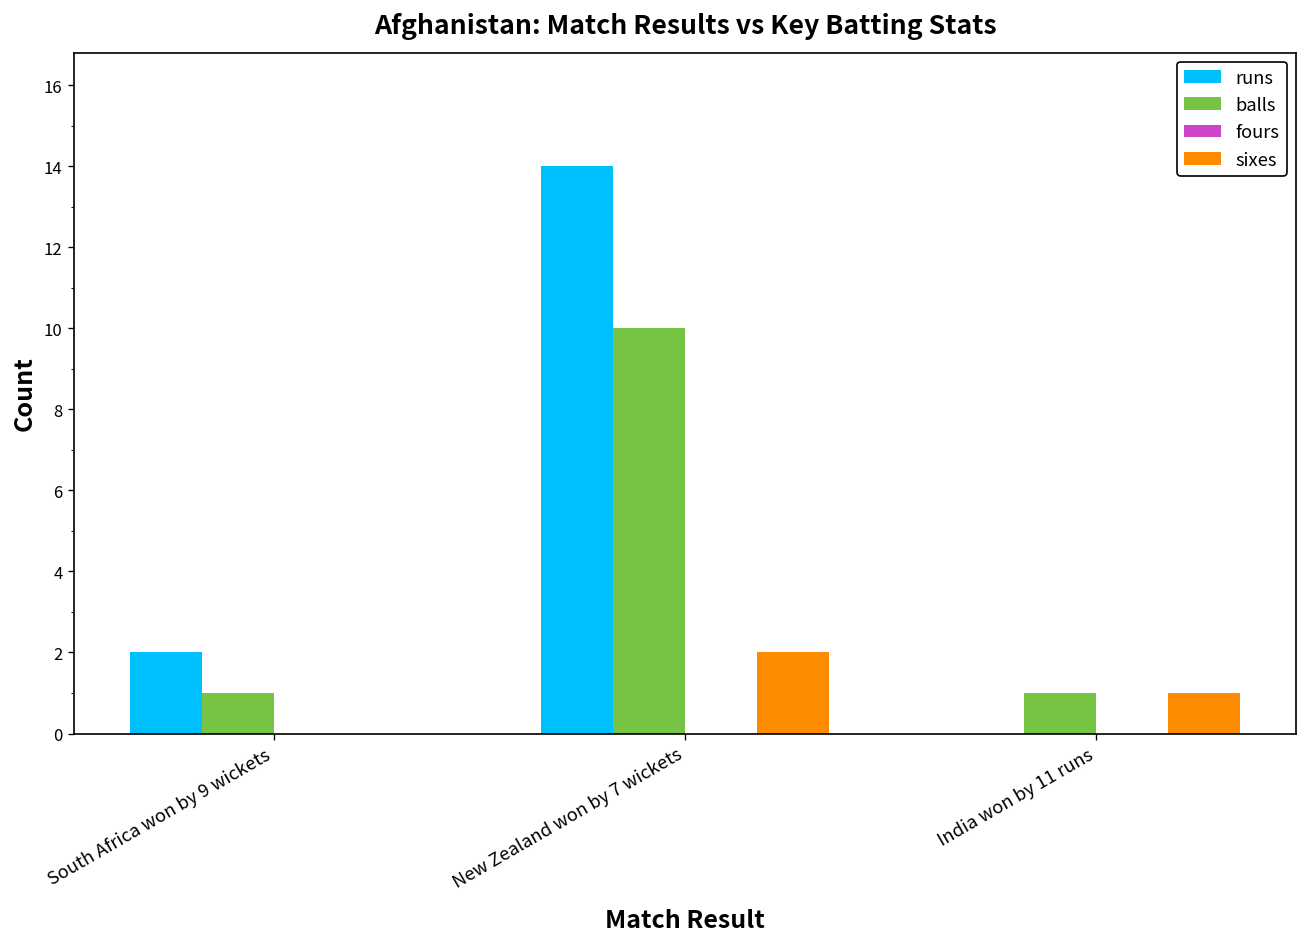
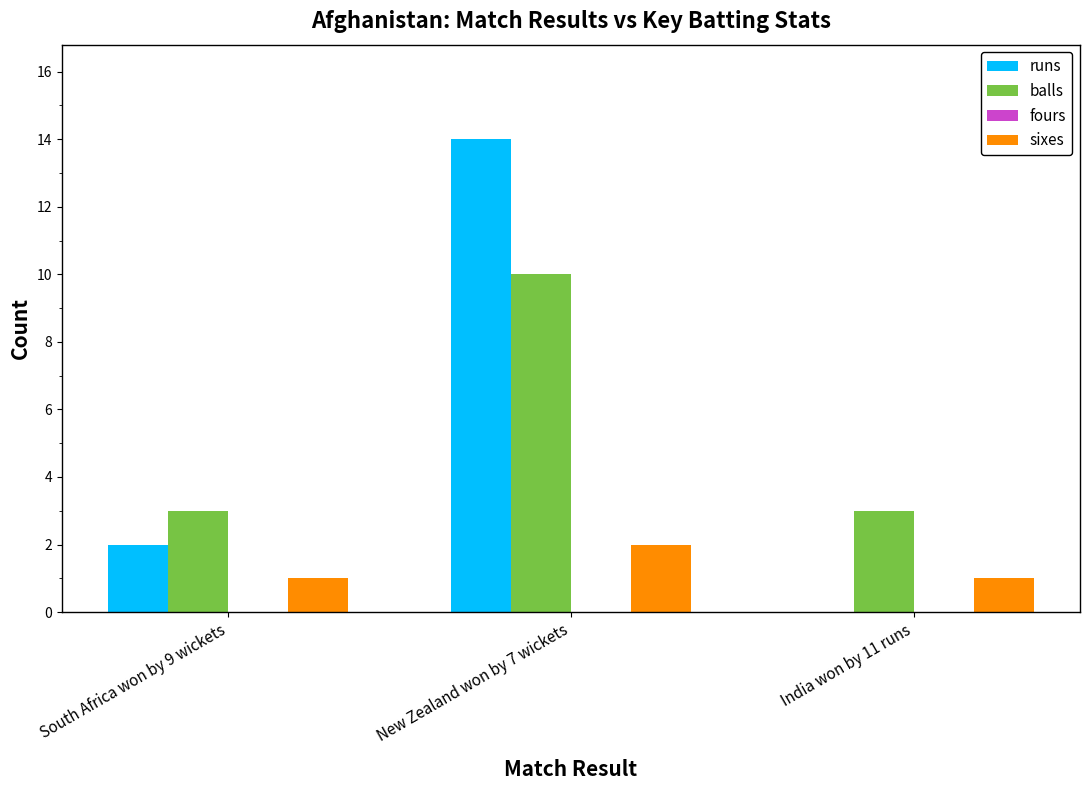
  {
    "runs": {
      "South Africa won by 9 wickets": 2,
      "New Zealand won by 7 wickets": 14,
      "India won by 11 runs": 0
    },
    "balls": {
-     "South Africa won by 9 wickets": 1,
+     "South Africa won by 9 wickets": 3,
      "New Zealand won by 7 wickets": 10,
-     "India won by 11 runs": 1
+     "India won by 11 runs": 3
    },
    "fours": {
      "South Africa won by 9 wickets": 0,
      "New Zealand won by 7 wickets": 0,
      "India won by 11 runs": 0
    },
    "sixes": {
-     "South Africa won by 9 wickets": 0,
+     "South Africa won by 9 wickets": 1,
      "New Zealand won by 7 wickets": 2,
      "India won by 11 runs": 1
    }
  }
